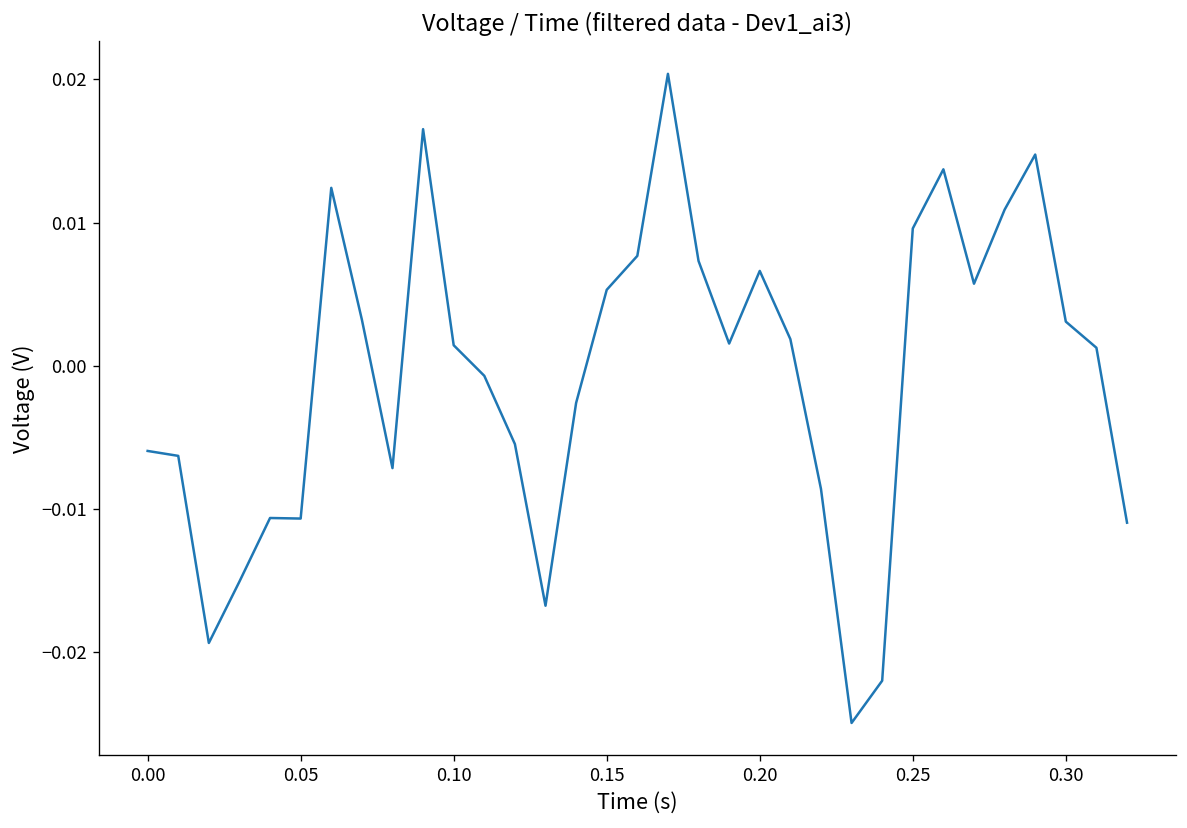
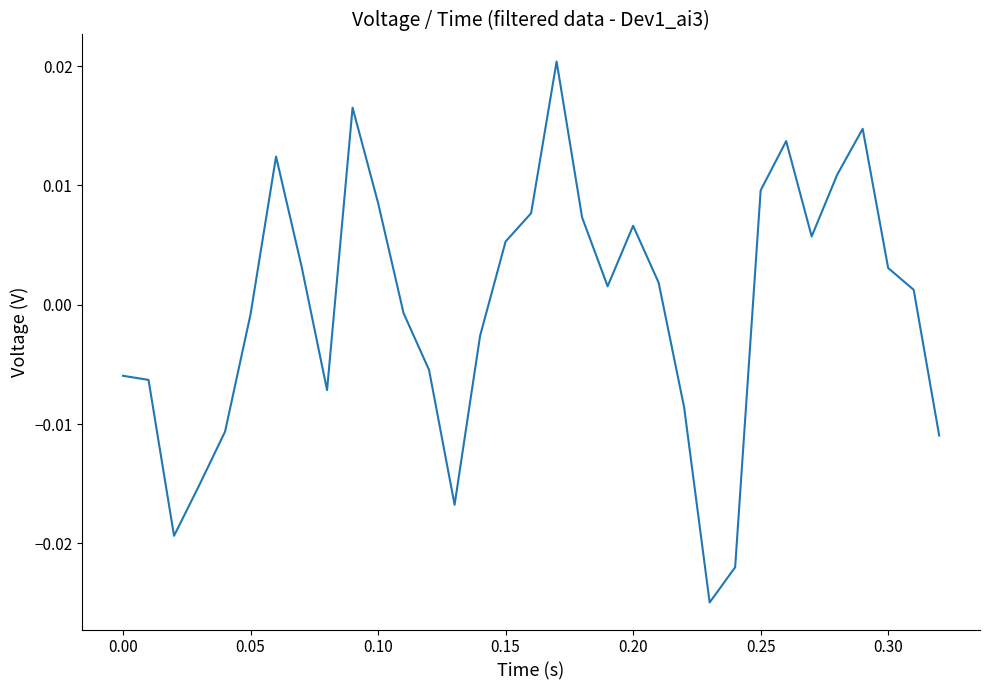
  {
    "0.00": -0.0060,
-   "0.05": -0.0107,
-   "0.10": 0.0014,
+   "0.05": -0.0008,
+   "0.10": 0.0085,
    "0.15": 0.0053,
    "0.20": 0.0066,
    "0.25": 0.0096,
    "0.30": 0.0031
  }
